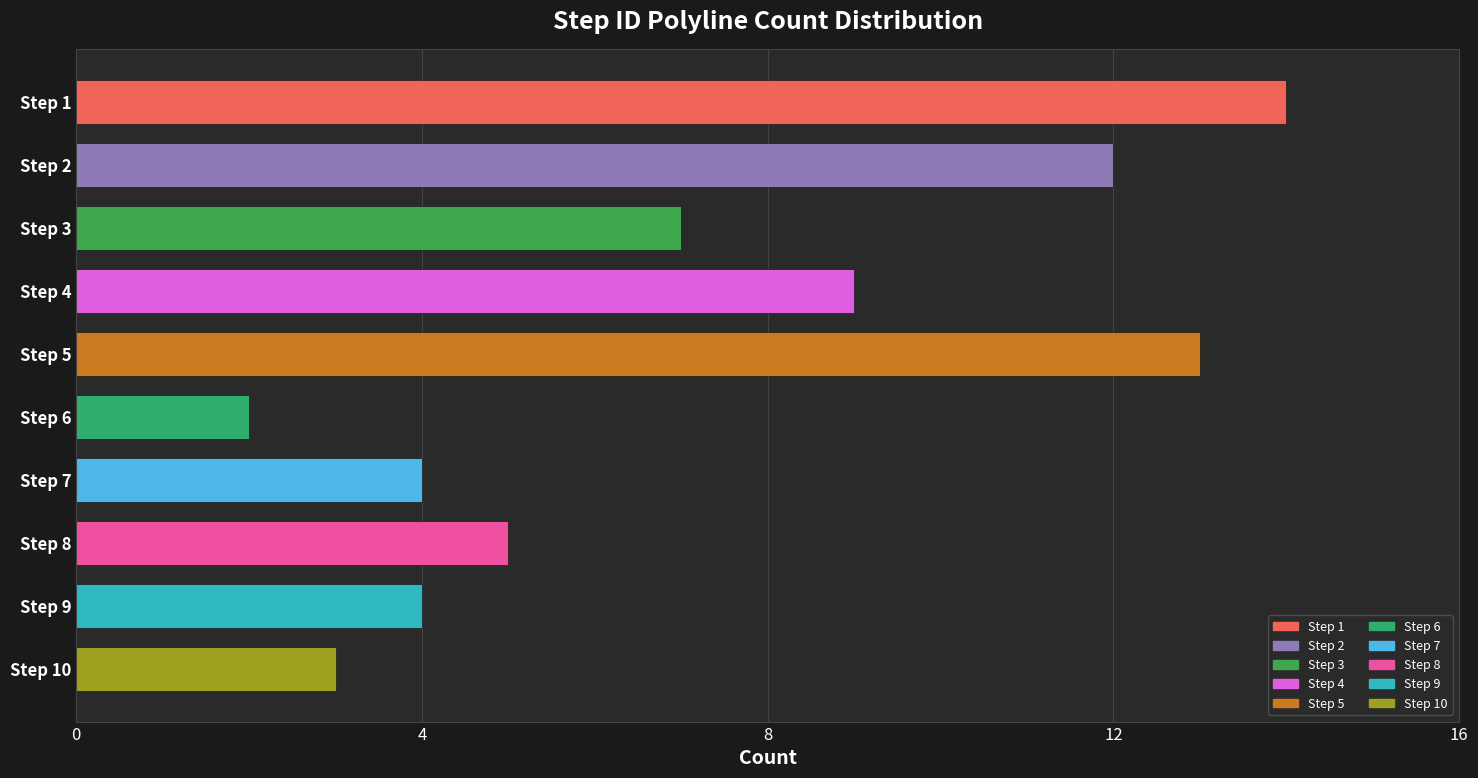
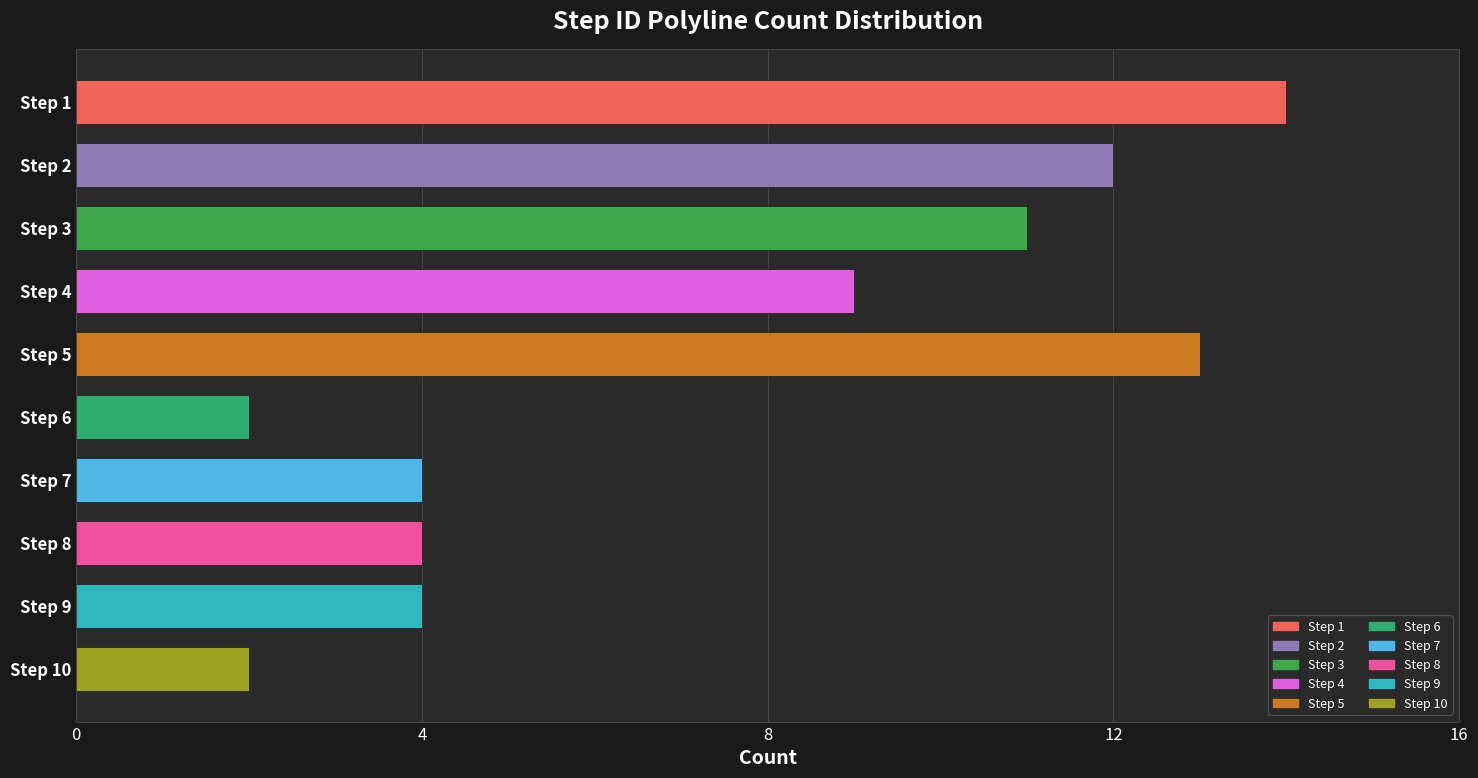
  {
    "Step 1": 14,
    "Step 2": 12,
-   "Step 3": 7,
+   "Step 3": 11,
    "Step 4": 9,
    "Step 5": 13,
    "Step 6": 2,
    "Step 7": 4,
-   "Step 8": 5,
+   "Step 8": 4,
    "Step 9": 4,
-   "Step 10": 3
+   "Step 10": 2
  }
